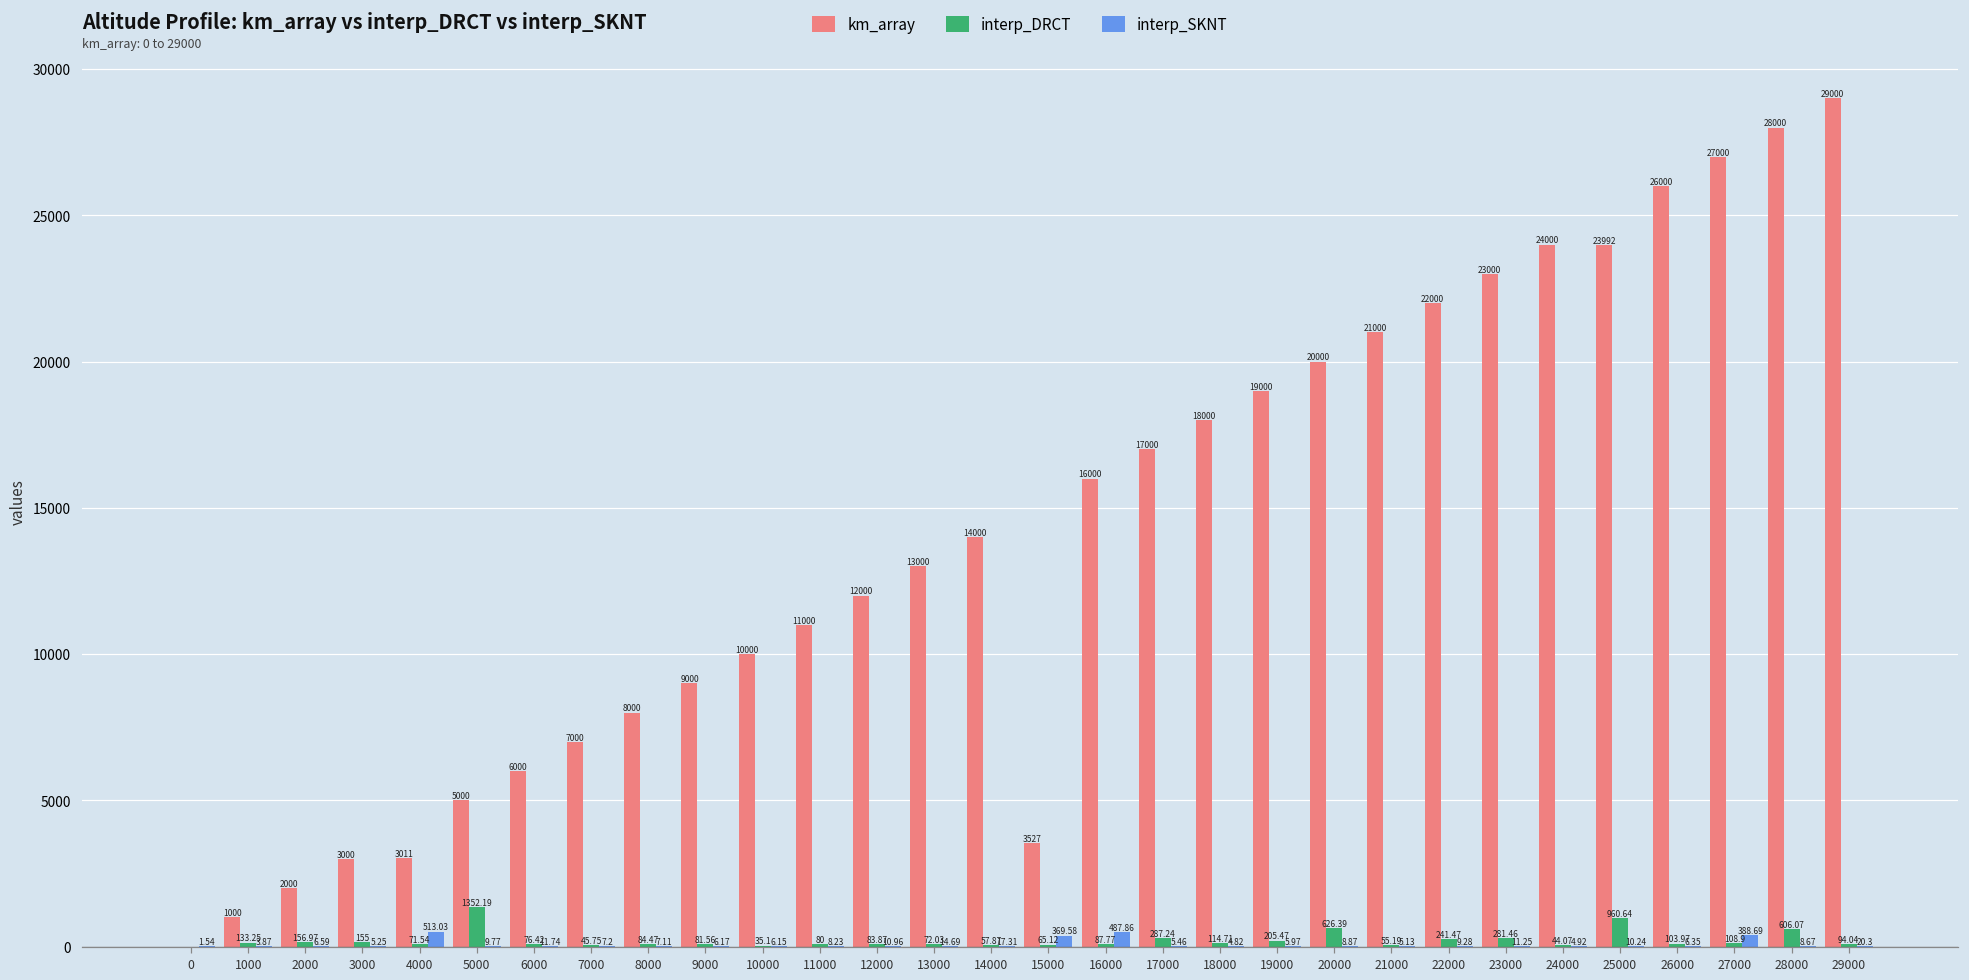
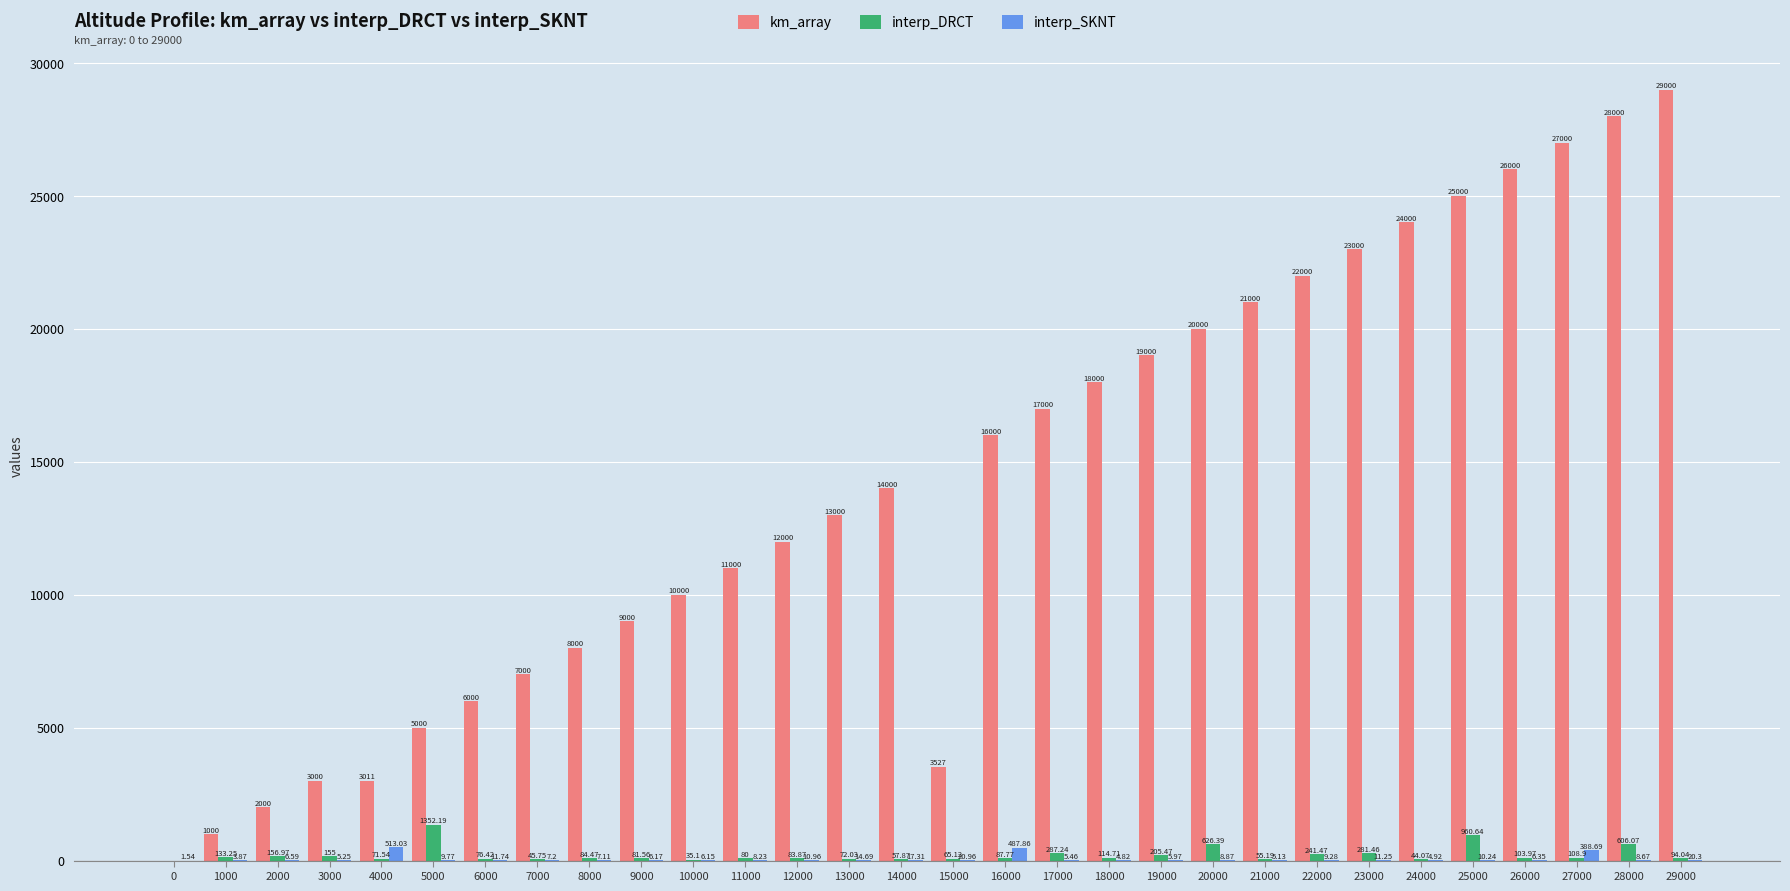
  {
    "km_array": {
      "1000": 1000,
      "2000": 2000,
      "3000": 3000,
      "4000": 3011,
      "5000": 5000,
      "6000": 6000,
      "7000": 7000,
      "8000": 8000,
      "9000": 9000,
      "10000": 10000,
      "11000": 11000,
      "12000": 12000,
      "13000": 13000,
      "14000": 14000,
      "15000": 3527,
      "16000": 16000,
      "17000": 17000,
      "18000": 18000,
      "19000": 19000,
      "20000": 20000,
      "21000": 21000,
      "22000": 22000,
      "23000": 23000,
      "24000": 24000,
-     "25000": 23992,
+     "25000": 25000,
      "26000": 26000,
      "27000": 27000,
      "28000": 28000,
      "29000": 29000
    },
    "interp_DRCT": {
      "1000": 133.25,
      "2000": 156.97,
      "3000": 155,
      "4000": 71.54,
      "5000": 1352.19,
      "7000": 45.75,
      "8000": 84.47,
      "9000": 81.56,
      "10000": 35.1,
      "11000": 80,
      "16000": 87.77,
      "17000": 287.24,
      "18000": 114.71,
      "19000": 205.47,
      "20000": 626.39,
      "21000": 55.19,
      "22000": 241.47,
      "23000": 281.46,
      "24000": 44.07,
      "25000": 960.64,
      "26000": 103.97,
      "27000": 108.9,
      "28000": 606.07,
      "29000": 94.04
    },
    "interp_SKNT": {
      "0": 1.54,
      "3000": 5.25,
      "4000": 513.03,
      "5000": 9.77,
      "7000": 7.2,
      "8000": 7.11,
      "9000": 6.17,
      "10000": 6.15,
      "11000": 8.23,
-     "15000": 369.58,
+     "15000": 20.96,
      "16000": 487.86,
      "17000": 5.46,
      "19000": 5.97,
      "20000": 8.87,
      "21000": 5.13,
      "22000": 9.28,
      "23000": 11.25,
      "24000": 4.92,
      "25000": 10.24,
      "27000": 388.69,
      "28000": 8.67,
      "29000": 20.3
    }
  }
